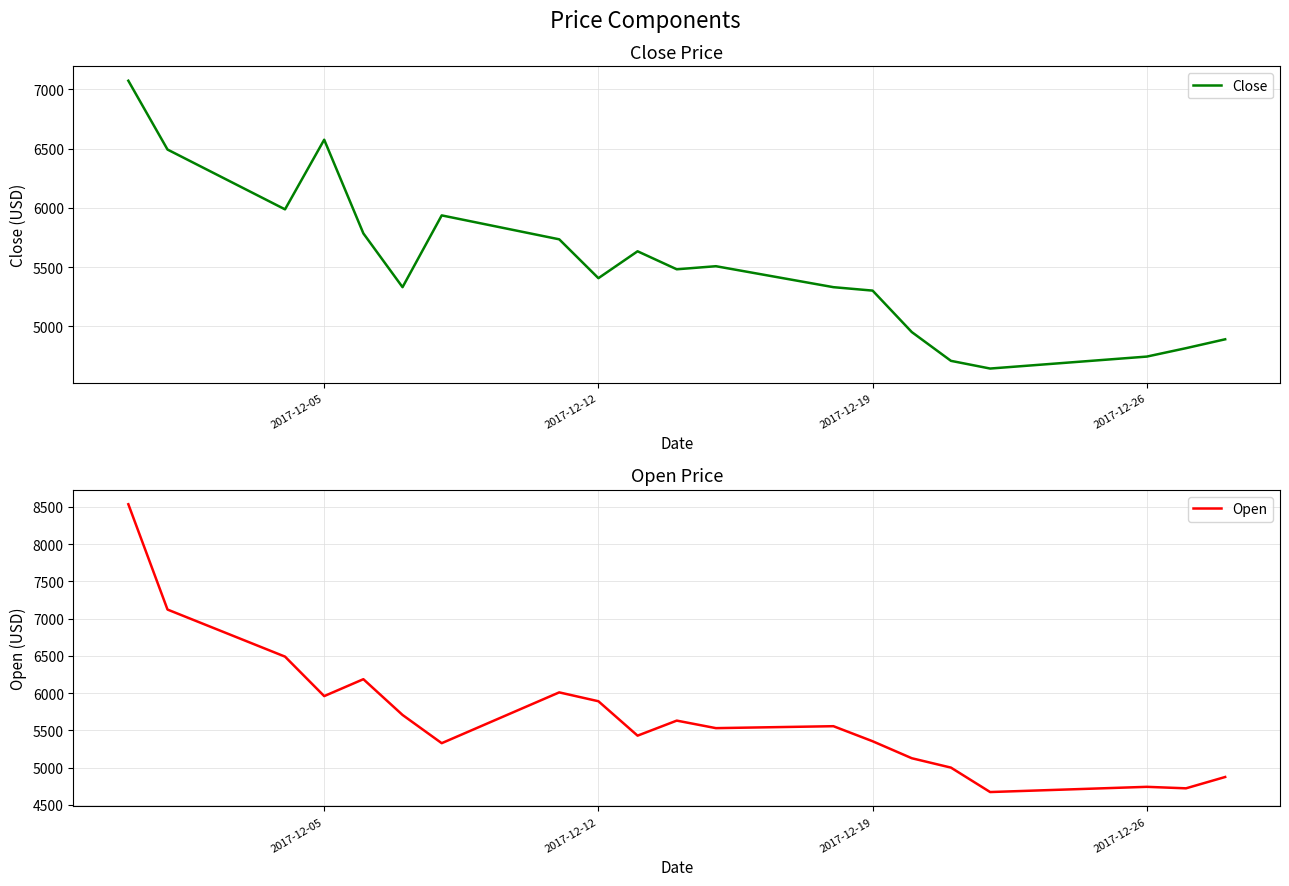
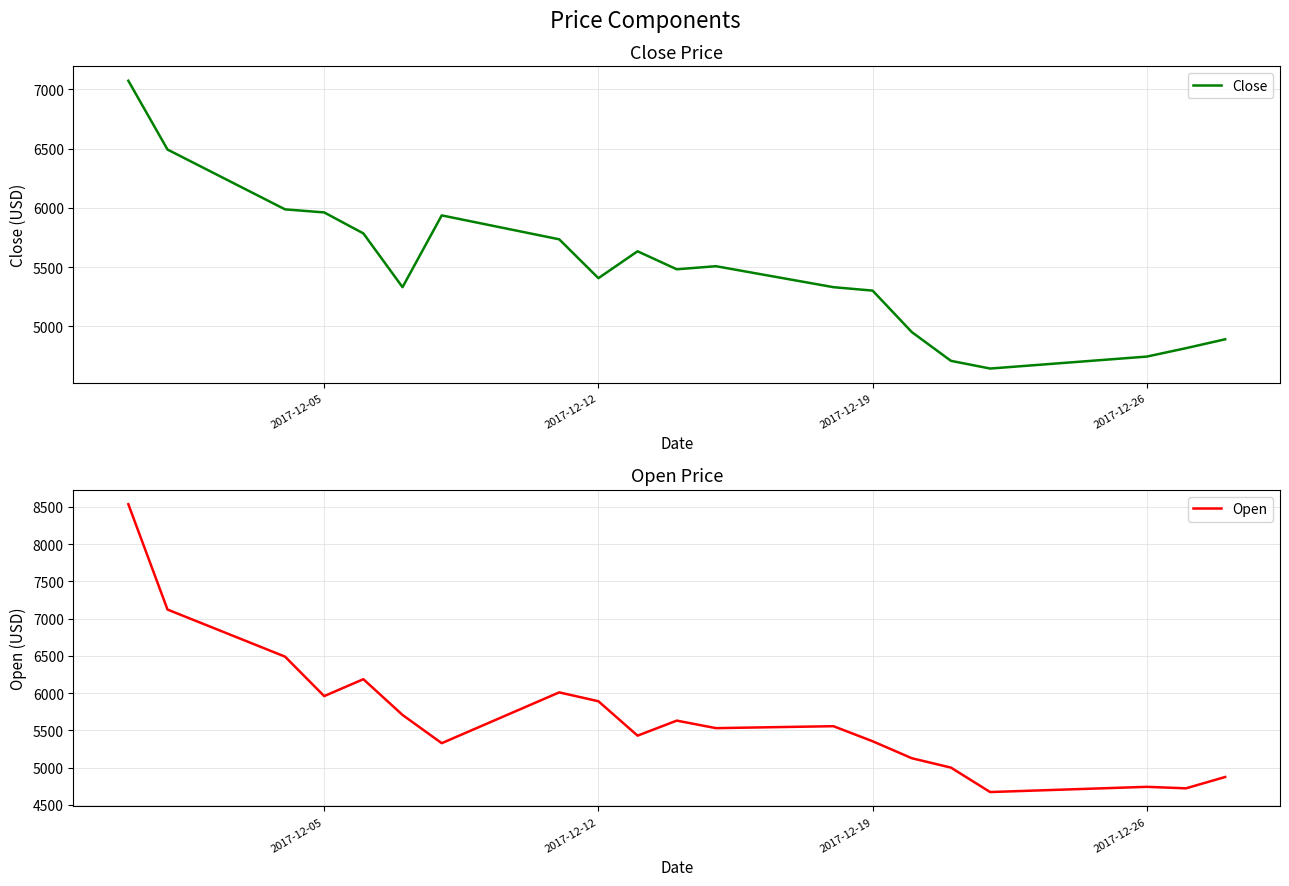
  {
    "Close Price": {
-     "2017-12-05": 6580,
+     "2017-12-05": 5960,
      "2017-12-12": 5410,
      "2017-12-19": 5300,
      "2017-12-26": 4740
    },
    "Open Price": {
      "2017-12-05": 6000,
      "2017-12-12": 5900,
      "2017-12-19": 5400,
      "2017-12-26": 4700
    }
  }
